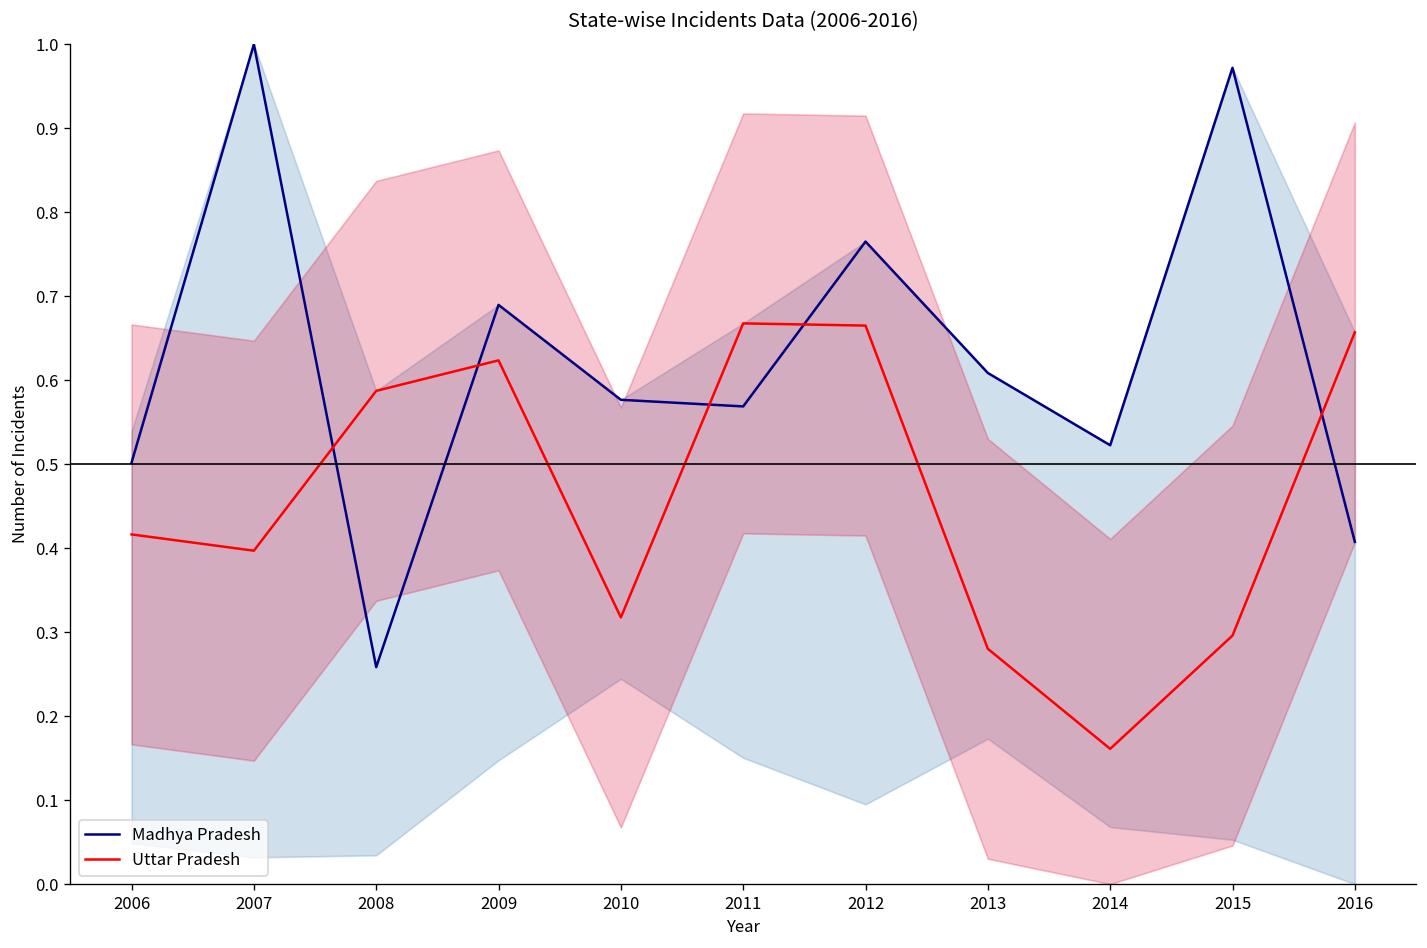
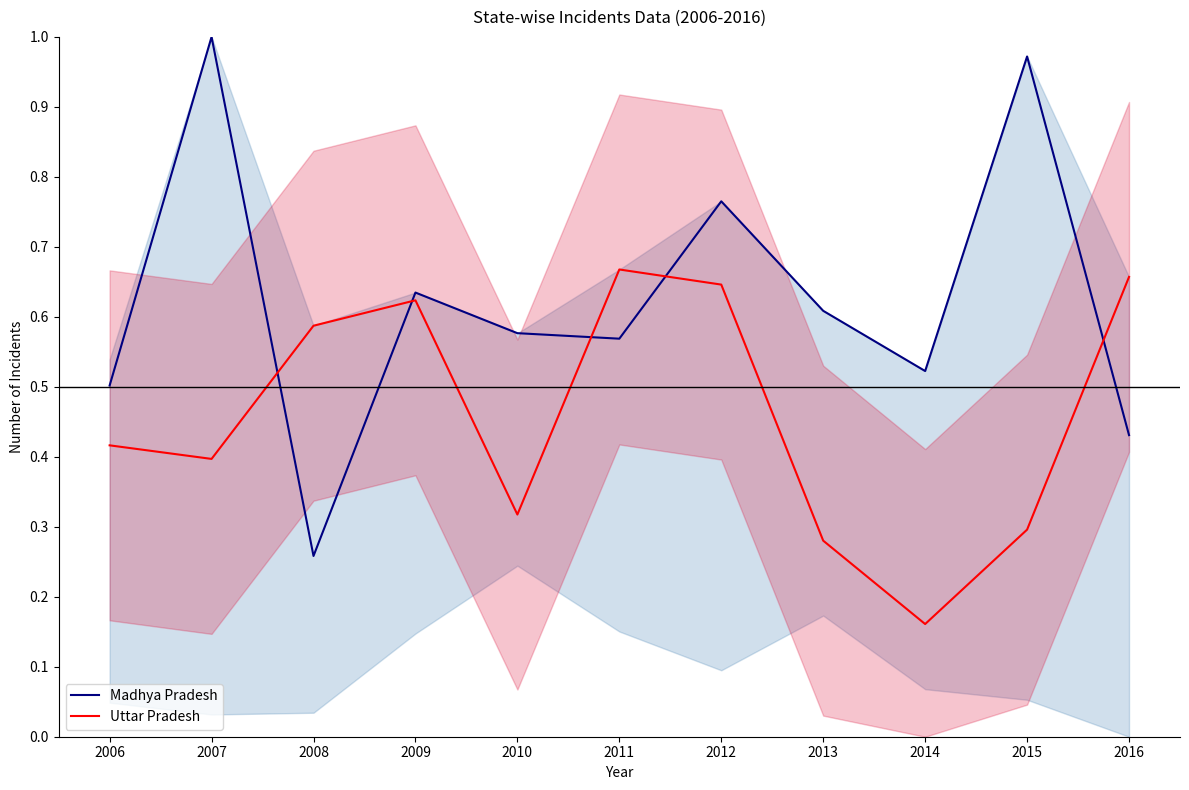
  {
    "Madhya Pradesh": {
      "2006": 0.50,
      "2008": 0.26,
-     "2009": 0.69,
+     "2009": 0.63,
      "2011": 0.57,
-     "2016": 0.41
+     "2016": 0.43
    },
    "Uttar Pradesh": {
      "2006": 0.42,
      "2007": 0.40,
      "2009": 0.62,
      "2010": 0.32,
-     "2012": 0.67,
+     "2012": 0.65,
      "2013": 0.28,
      "2014": 0.16,
      "2015": 0.30
    }
  }
